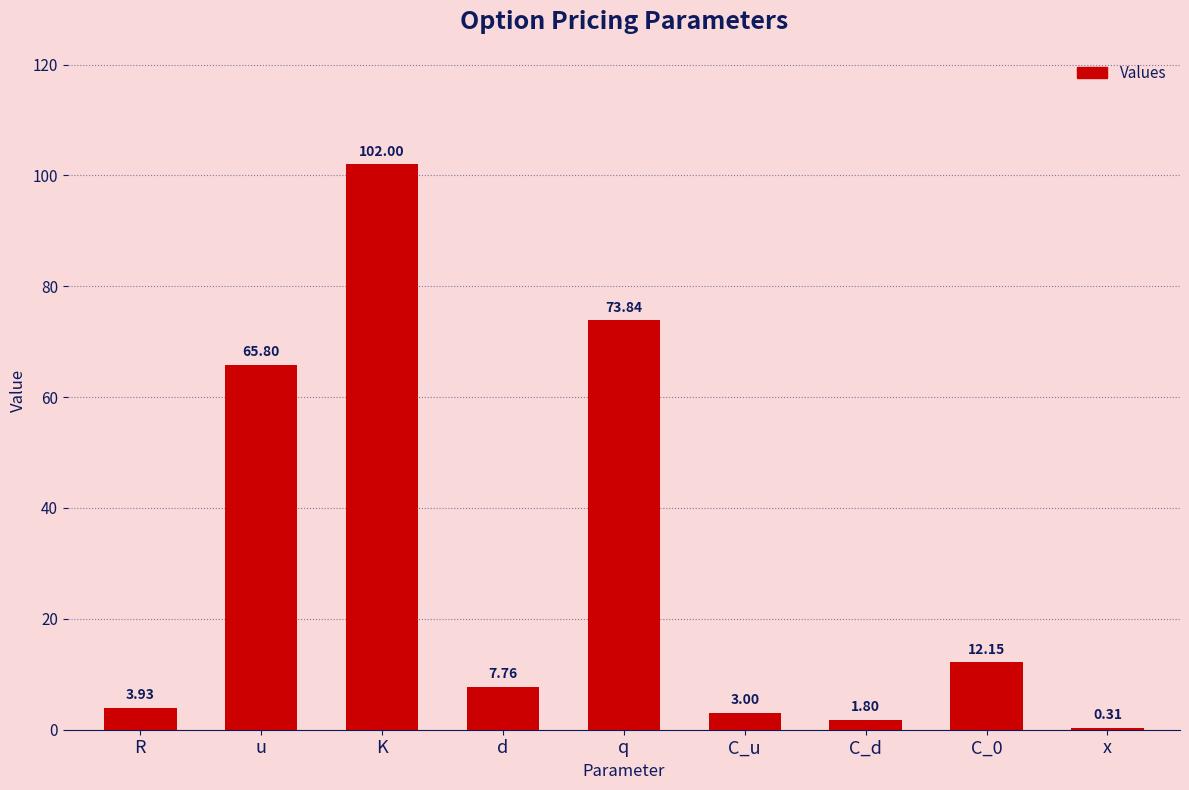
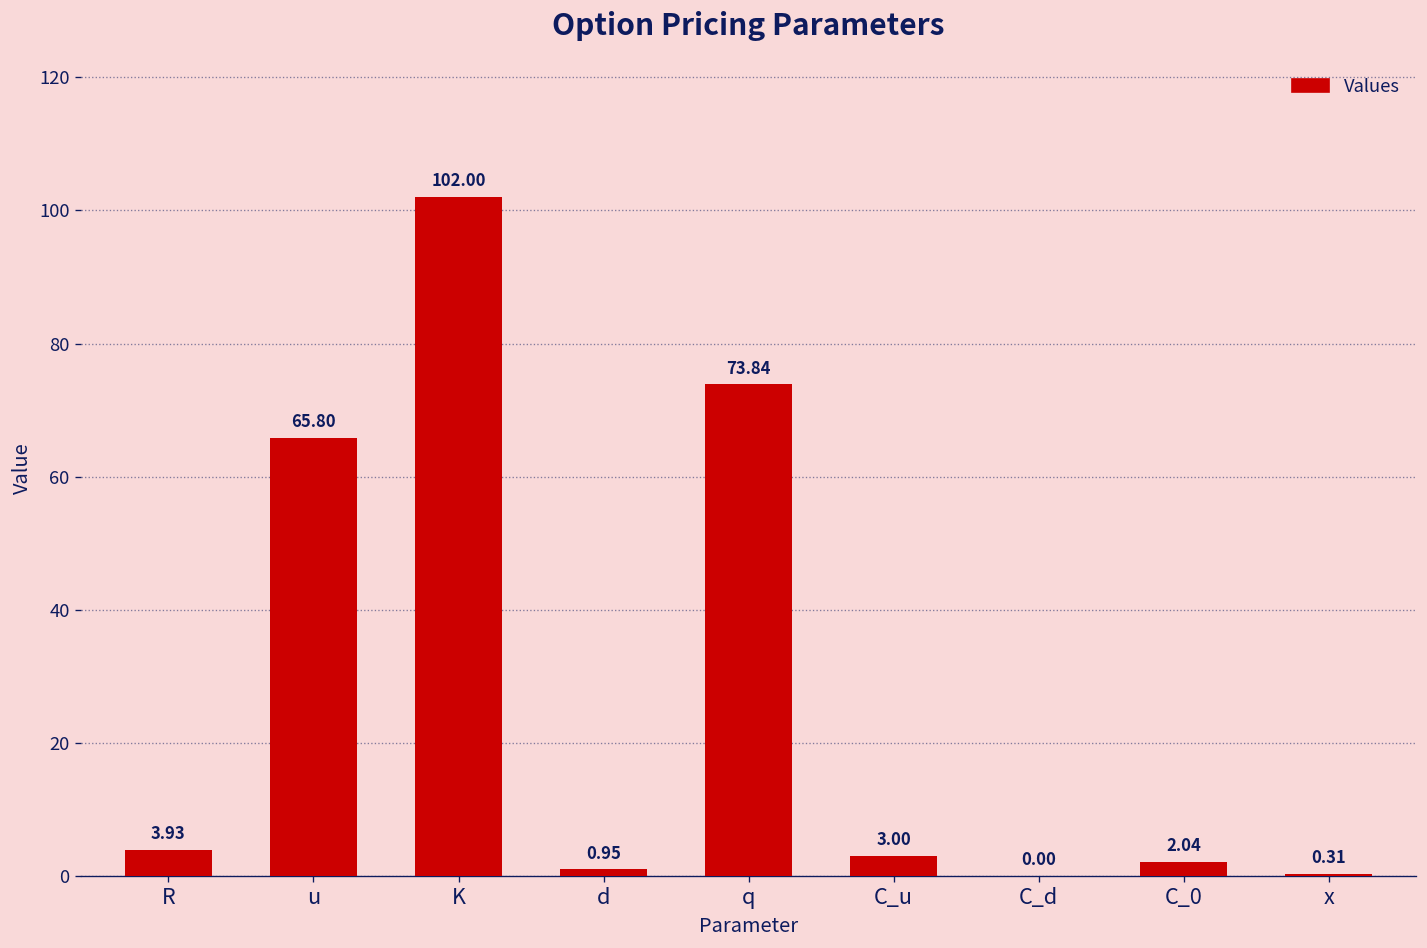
  {
    "R": 3.93,
    "u": 65.80,
    "K": 102.00,
-   "d": 7.76,
+   "d": 0.95,
    "q": 73.84,
    "C_u": 3.00,
-   "C_d": 1.80,
-   "C_0": 12.15,
+   "C_d": 0.00,
+   "C_0": 2.04,
    "x": 0.31
  }
